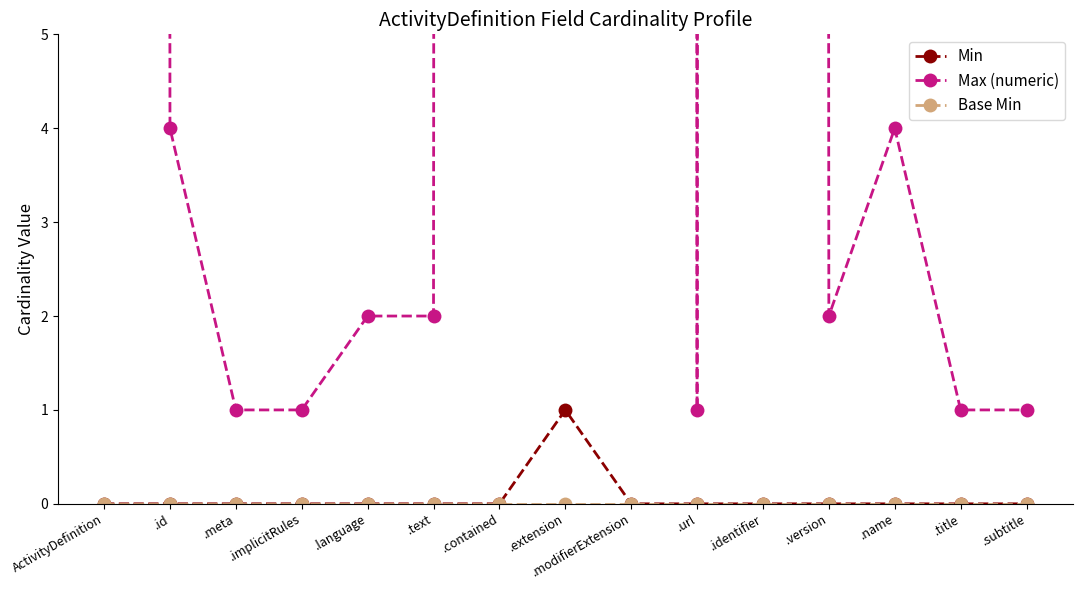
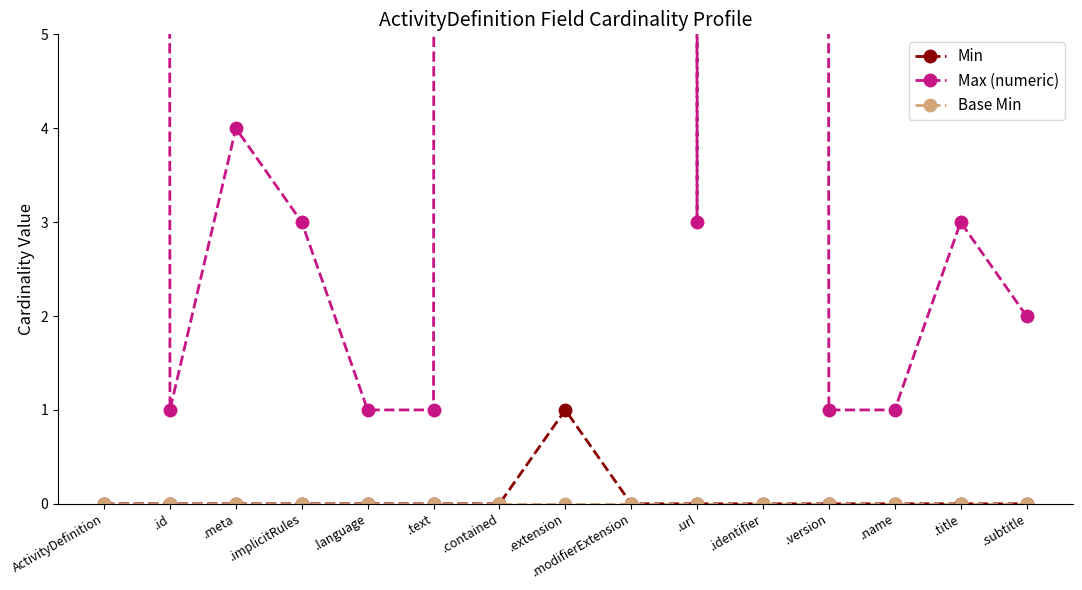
  {
    "Min": {
      ".extension": 1
    },
    "Max (numeric)": {
-     ".id": 4,
-     ".meta": 1,
-     ".implicitRules": 1,
-     ".language": 2,
-     ".text": 2,
-     ".url": 1,
-     ".version": 2,
-     ".name": 4,
-     ".title": 1,
-     ".subtitle": 1
+     ".id": 1,
+     ".meta": 4,
+     ".implicitRules": 3,
+     ".language": 1,
+     ".text": 1,
+     ".url": 3,
+     ".version": 1,
+     ".name": 1,
+     ".title": 3,
+     ".subtitle": 2
    },
    "Base Min": {
      ".extension": 0
    }
  }
